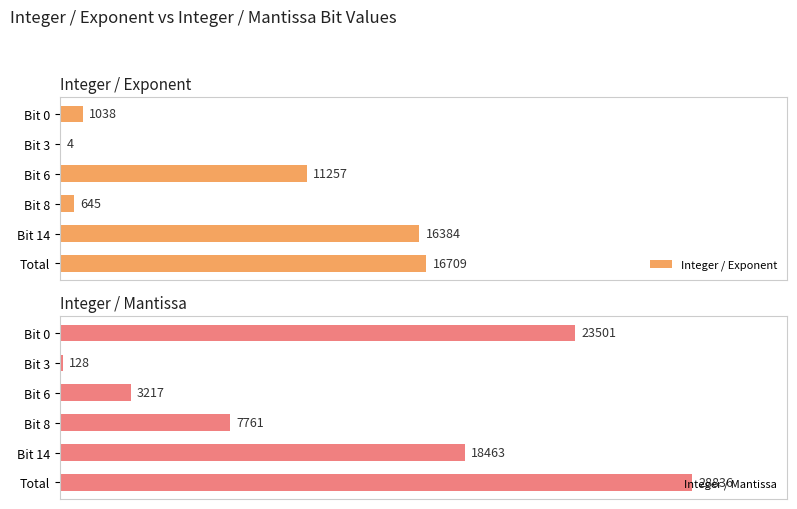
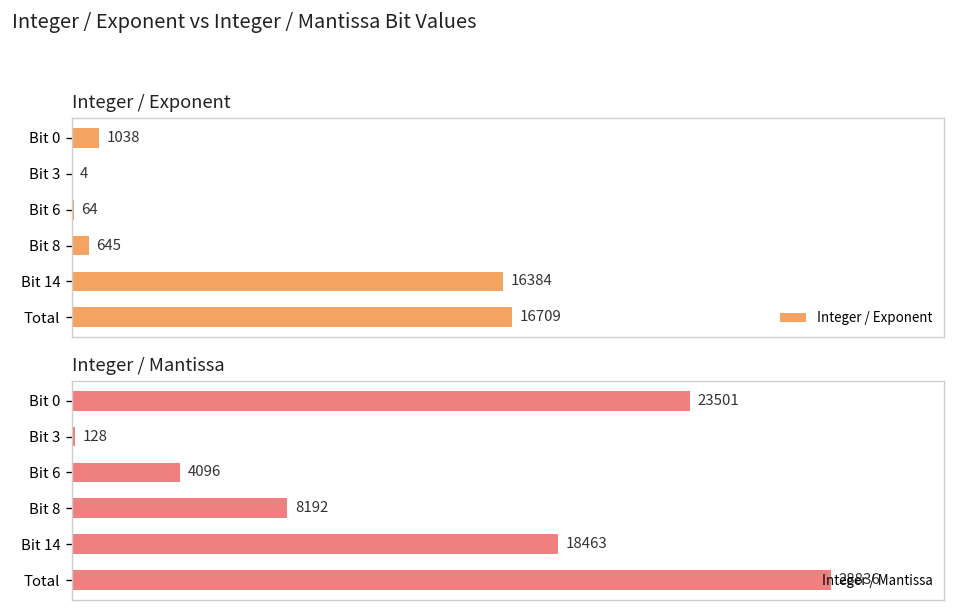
  {
    "Integer / Exponent": {
      "Bit 0": 1038,
      "Bit 3": 4,
-     "Bit 6": 11257,
+     "Bit 6": 64,
      "Bit 8": 645,
      "Bit 14": 16384,
      "Total": 16709
    },
    "Integer / Mantissa": {
      "Bit 0": 23501,
      "Bit 3": 128,
-     "Bit 6": 3217,
-     "Bit 8": 7761,
+     "Bit 6": 4096,
+     "Bit 8": 8192,
      "Bit 14": 18463,
      "Total": 28836
    }
  }
